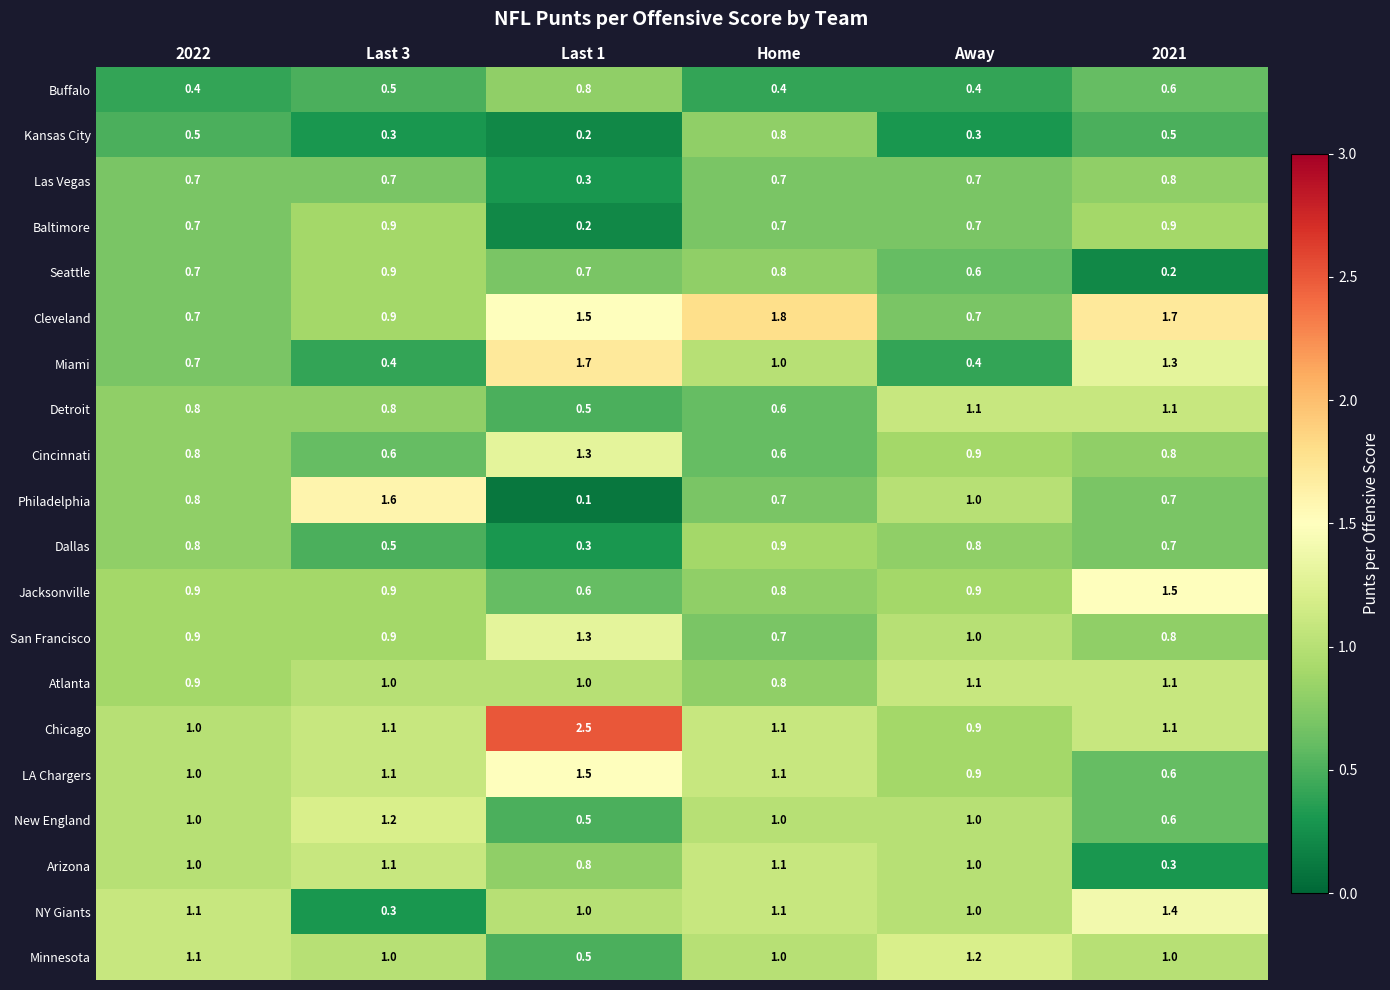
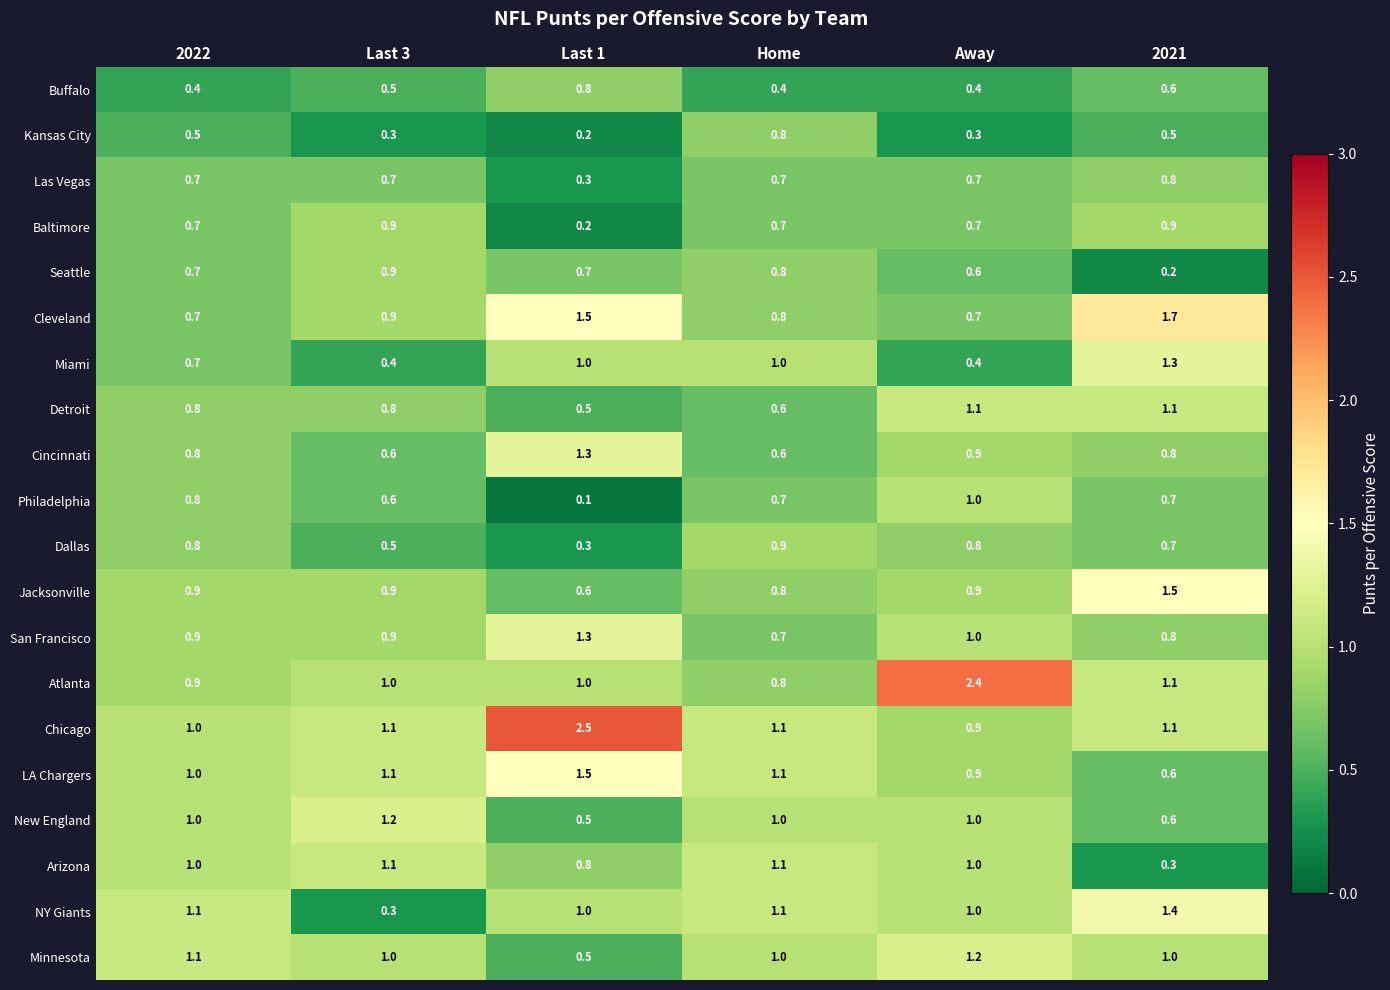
  {
    "Buffalo": {
      "2022": 0.4,
      "Last 3": 0.5,
      "Last 1": 0.8,
      "Home": 0.4,
      "Away": 0.4,
      "2021": 0.6
    },
    "Kansas City": {
      "2022": 0.5,
      "Last 3": 0.3,
      "Last 1": 0.2,
      "Home": 0.8,
      "Away": 0.3,
      "2021": 0.5
    },
    "Las Vegas": {
      "2022": 0.7,
      "Last 3": 0.7,
      "Last 1": 0.3,
      "Home": 0.7,
      "Away": 0.7,
      "2021": 0.8
    },
    "Baltimore": {
      "2022": 0.7,
      "Last 3": 0.9,
      "Last 1": 0.2,
      "Home": 0.7,
      "Away": 0.7,
      "2021": 0.9
    },
    "Seattle": {
      "2022": 0.7,
      "Last 3": 0.9,
      "Last 1": 0.7,
      "Home": 0.8,
      "Away": 0.6,
      "2021": 0.2
    },
    "Cleveland": {
      "2022": 0.7,
      "Last 3": 0.9,
      "Last 1": 1.5,
-     "Home": 1.8,
+     "Home": 0.8,
      "Away": 0.7,
      "2021": 1.7
    },
    "Miami": {
      "2022": 0.7,
      "Last 3": 0.4,
-     "Last 1": 1.7,
+     "Last 1": 1.0,
      "Home": 1.0,
      "Away": 0.4,
      "2021": 1.3
    },
    "Detroit": {
      "2022": 0.8,
      "Last 3": 0.8,
      "Last 1": 0.5,
      "Home": 0.6,
      "Away": 1.1,
      "2021": 1.1
    },
    "Cincinnati": {
      "2022": 0.8,
      "Last 3": 0.6,
      "Last 1": 1.3,
      "Home": 0.6,
      "Away": 0.9,
      "2021": 0.8
    },
    "Philadelphia": {
      "2022": 0.8,
-     "Last 3": 1.6,
+     "Last 3": 0.6,
      "Last 1": 0.1,
      "Home": 0.7,
      "Away": 1.0,
      "2021": 0.7
    },
    "Dallas": {
      "2022": 0.8,
      "Last 3": 0.5,
      "Last 1": 0.3,
      "Home": 0.9,
      "Away": 0.8,
      "2021": 0.7
    },
    "Jacksonville": {
      "2022": 0.9,
      "Last 3": 0.9,
      "Last 1": 0.6,
      "Home": 0.8,
      "Away": 0.9,
      "2021": 1.5
    },
    "San Francisco": {
      "2022": 0.9,
      "Last 3": 0.9,
      "Last 1": 1.3,
      "Home": 0.7,
      "Away": 1.0,
      "2021": 0.8
    },
    "Atlanta": {
      "2022": 0.9,
      "Last 3": 1.0,
      "Last 1": 1.0,
      "Home": 0.8,
-     "Away": 1.1,
+     "Away": 2.4,
      "2021": 1.1
    },
    "Chicago": {
      "2022": 1.0,
      "Last 3": 1.1,
      "Last 1": 2.5,
      "Home": 1.1,
      "Away": 0.9,
      "2021": 1.1
    },
    "LA Chargers": {
      "2022": 1.0,
      "Last 3": 1.1,
      "Last 1": 1.5,
      "Home": 1.1,
      "Away": 0.9,
      "2021": 0.6
    },
    "New England": {
      "2022": 1.0,
      "Last 3": 1.2,
      "Last 1": 0.5,
      "Home": 1.0,
      "Away": 1.0,
      "2021": 0.6
    },
    "Arizona": {
      "2022": 1.0,
      "Last 3": 1.1,
      "Last 1": 0.8,
      "Home": 1.1,
      "Away": 1.0,
      "2021": 0.3
    },
    "NY Giants": {
      "2022": 1.1,
      "Last 3": 0.3,
      "Last 1": 1.0,
      "Home": 1.1,
      "Away": 1.0,
      "2021": 1.4
    },
    "Minnesota": {
      "2022": 1.1,
      "Last 3": 1.0,
      "Last 1": 0.5,
      "Home": 1.0,
      "Away": 1.2,
      "2021": 1.0
    }
  }
